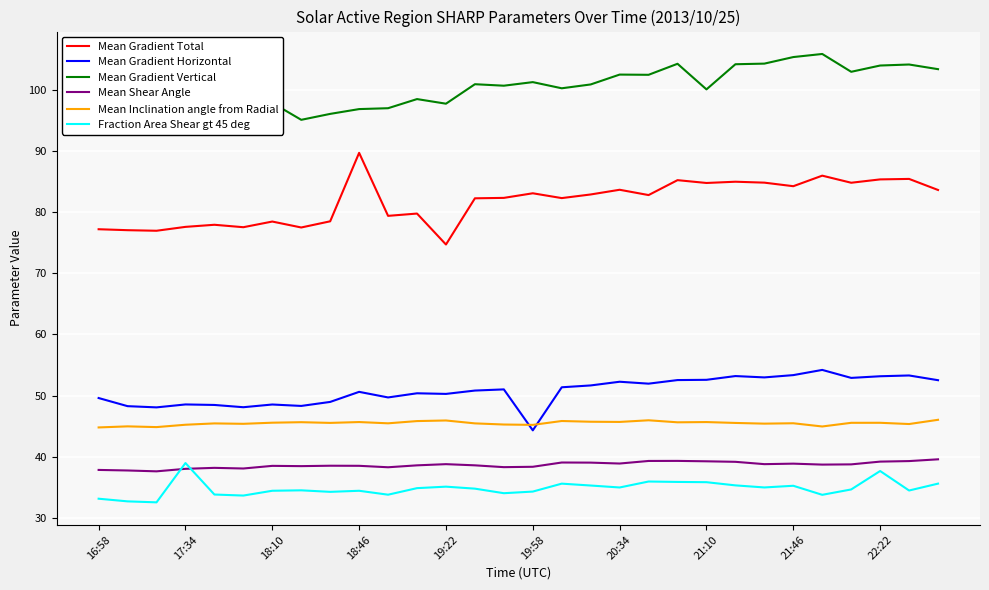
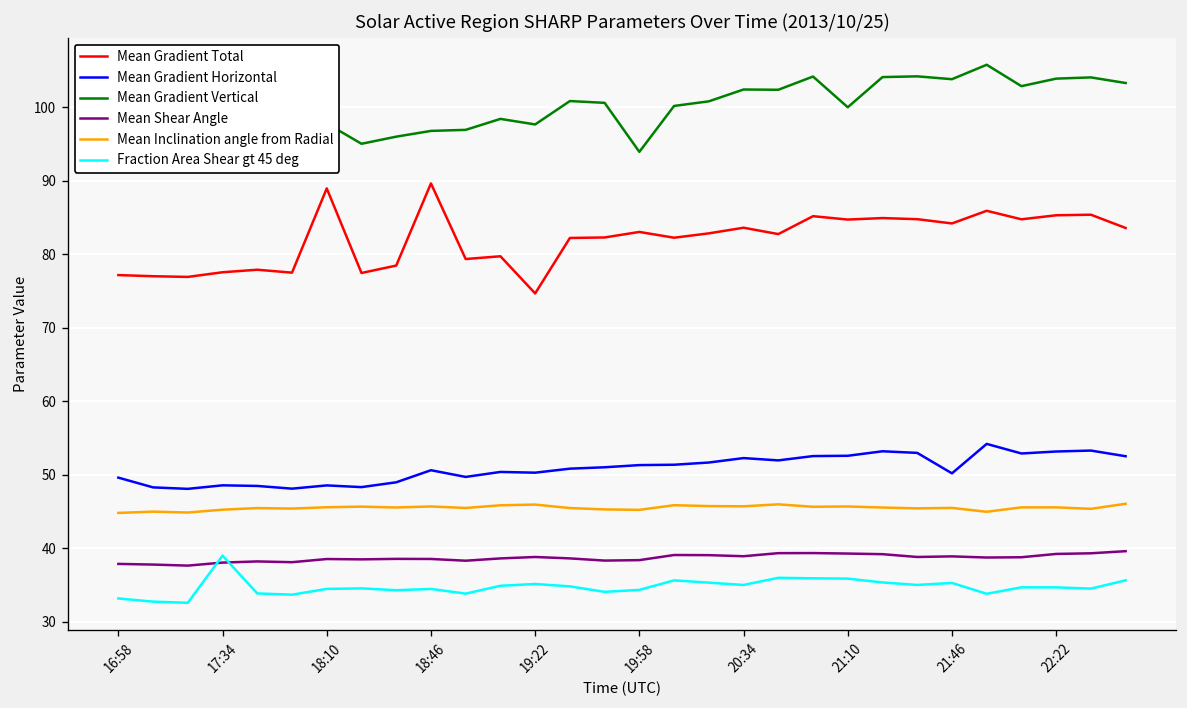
  {
    "Mean Gradient Total": {
      "16:58": 77,
      "17:34": 78,
-     "18:10": 78,
+     "18:10": 89,
      "18:46": 90,
      "19:22": 75,
      "19:58": 83,
      "20:34": 84,
      "21:10": 85,
      "21:46": 84,
      "22:22": 85
    },
    "Mean Gradient Horizontal": {
      "16:58": 50,
      "17:34": 49,
      "18:10": 49,
      "18:46": 51,
      "19:22": 50,
-     "19:58": 44,
+     "19:58": 51,
      "20:34": 52,
      "21:10": 53,
-     "21:46": 53,
+     "21:46": 50,
      "22:22": 53
    },
    "Mean Gradient Vertical": {
      "18:46": 97,
      "19:22": 98,
-     "19:58": 101,
+     "19:58": 94,
      "20:34": 102,
      "21:10": 100,
-     "21:46": 105,
+     "21:46": 104,
      "22:22": 104
    },
    "Mean Shear Angle": {
      "16:58": 38,
      "17:34": 38,
      "18:10": 39,
      "18:46": 39,
      "19:22": 39,
      "19:58": 38,
      "20:34": 39,
      "21:10": 39,
      "21:46": 39,
      "22:22": 39
    },
    "Mean Inclination angle from Radial": {
      "16:58": 45,
      "17:34": 45,
      "18:10": 46,
      "18:46": 46,
      "19:22": 46,
      "19:58": 45,
      "20:34": 46,
      "21:10": 46,
      "21:46": 45,
      "22:22": 46
    },
    "Fraction Area Shear gt 45 deg": {
      "16:58": 33,
      "17:34": 39,
      "18:10": 34,
      "18:46": 34,
      "19:22": 35,
      "19:58": 34,
      "20:34": 35,
      "21:10": 36,
      "21:46": 35,
-     "22:22": 38
+     "22:22": 35
    }
  }
